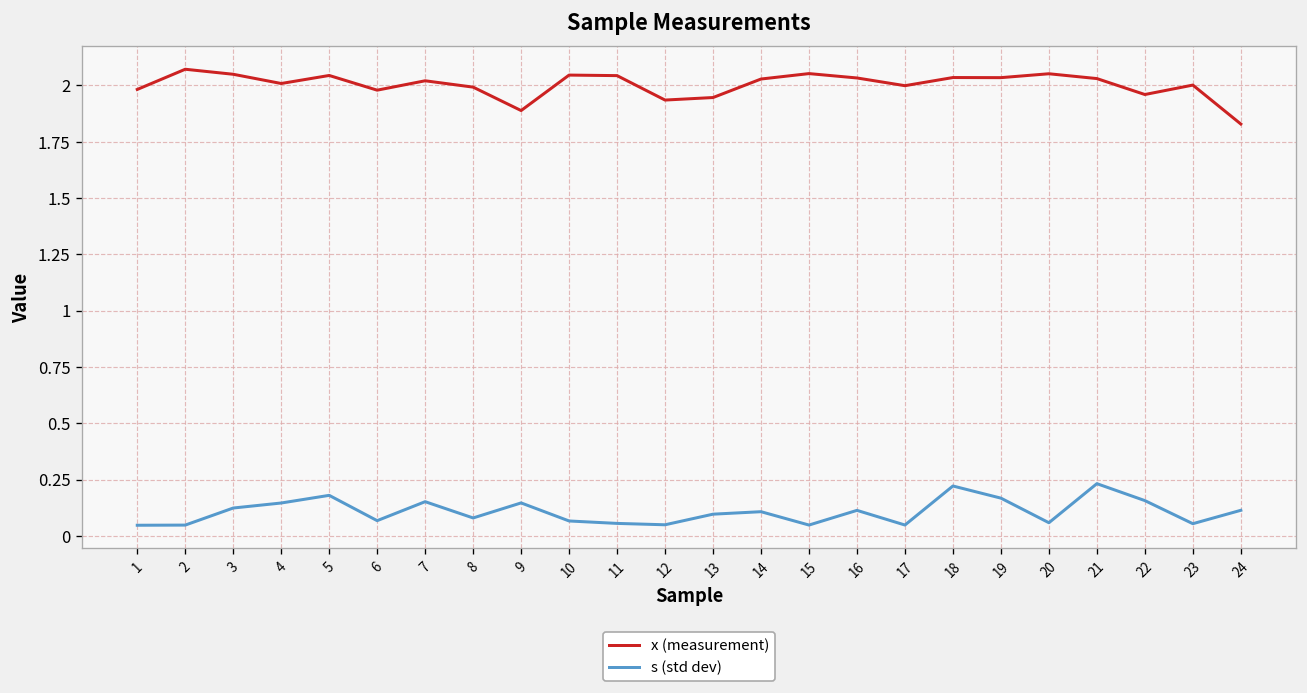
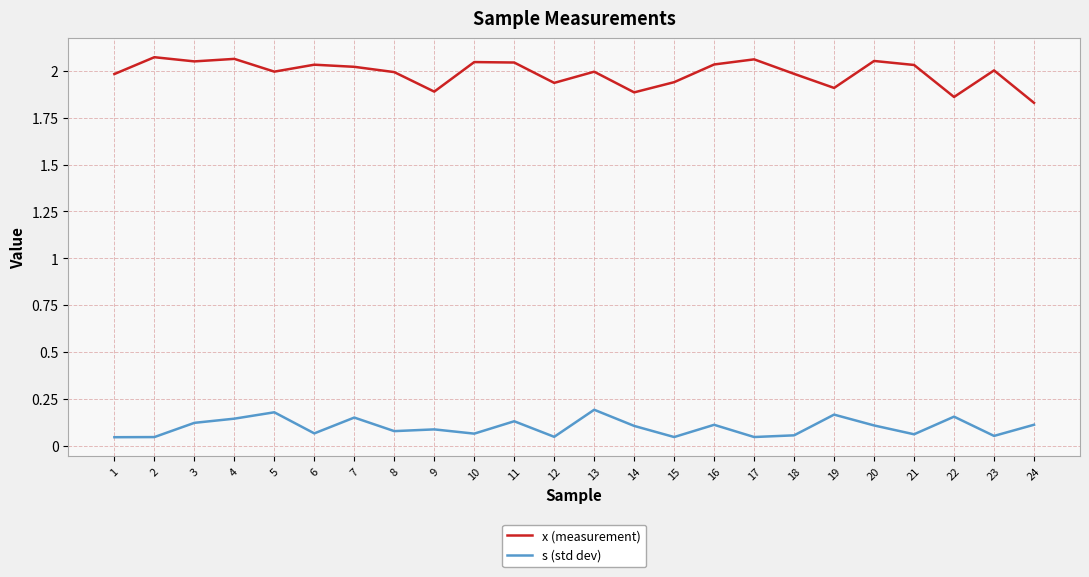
  {
    "x (measurement)": {
      "1": 1.98,
      "2": 2.07,
      "3": 2.05,
-     "4": 2.01,
-     "5": 2.04,
-     "6": 1.98,
+     "4": 2.06,
+     "5": 2.00,
+     "6": 2.03,
      "7": 2.02,
      "8": 1.99,
      "9": 1.89,
      "10": 2.05,
      "11": 2.04,
      "12": 1.94,
-     "13": 1.95,
-     "14": 2.03,
-     "15": 2.05,
+     "13": 1.99,
+     "14": 1.88,
+     "15": 1.94,
      "16": 2.03,
-     "17": 2.00,
-     "18": 2.04,
-     "19": 2.03,
+     "17": 2.06,
+     "18": 1.98,
+     "19": 1.91,
      "20": 2.05,
      "21": 2.03,
-     "22": 1.96,
+     "22": 1.86,
      "23": 2.00,
      "24": 1.83
    },
    "s (std dev)": {
      "1": 0.05,
      "2": 0.05,
      "3": 0.12,
      "4": 0.15,
      "5": 0.18,
      "6": 0.07,
      "7": 0.15,
      "8": 0.08,
-     "9": 0.15,
+     "9": 0.09,
      "10": 0.07,
-     "11": 0.06,
+     "11": 0.13,
      "12": 0.05,
-     "13": 0.10,
+     "13": 0.19,
      "14": 0.11,
      "15": 0.05,
      "16": 0.11,
      "17": 0.05,
-     "18": 0.22,
+     "18": 0.06,
      "19": 0.17,
-     "20": 0.06,
-     "21": 0.23,
+     "20": 0.11,
+     "21": 0.06,
      "22": 0.16,
      "23": 0.05,
      "24": 0.11
    }
  }
